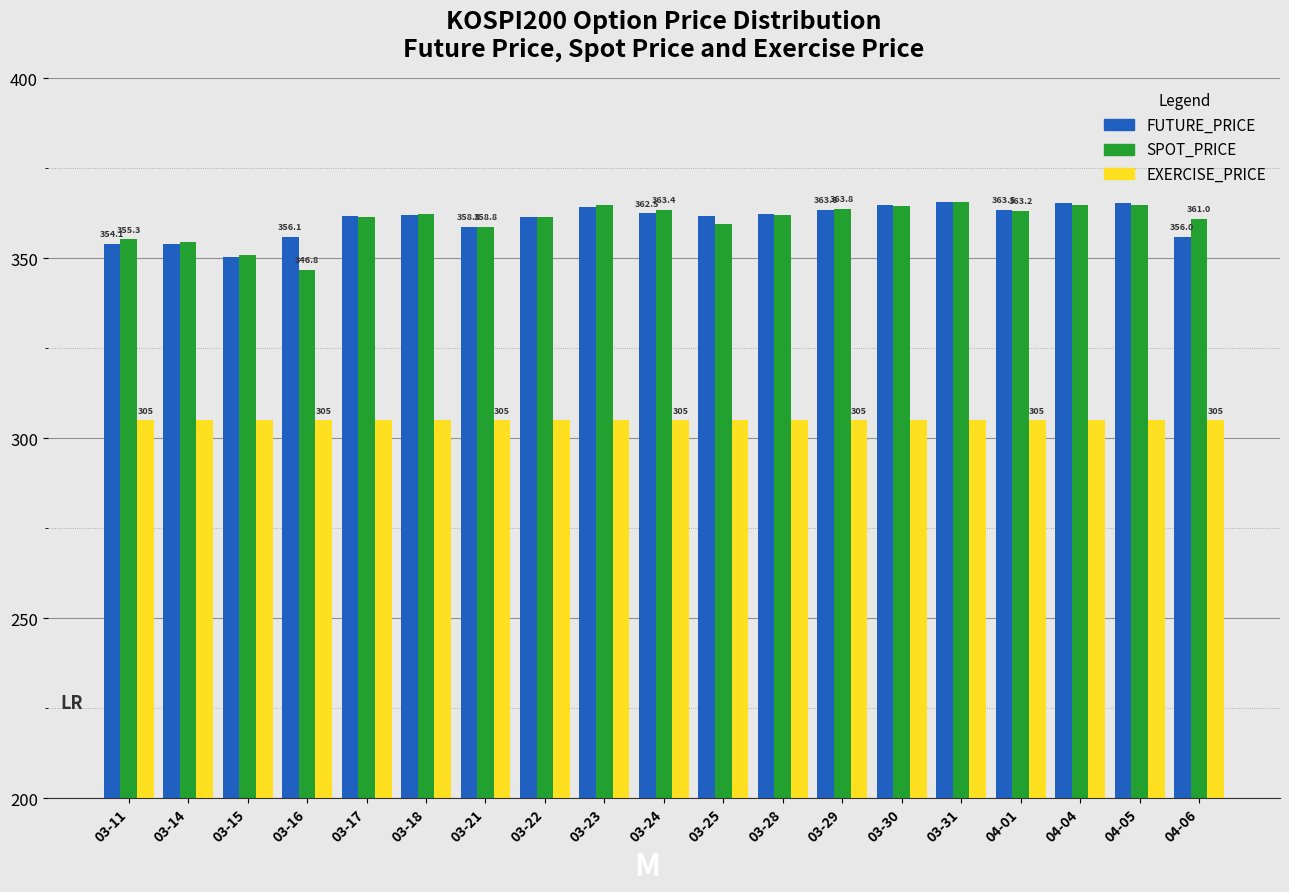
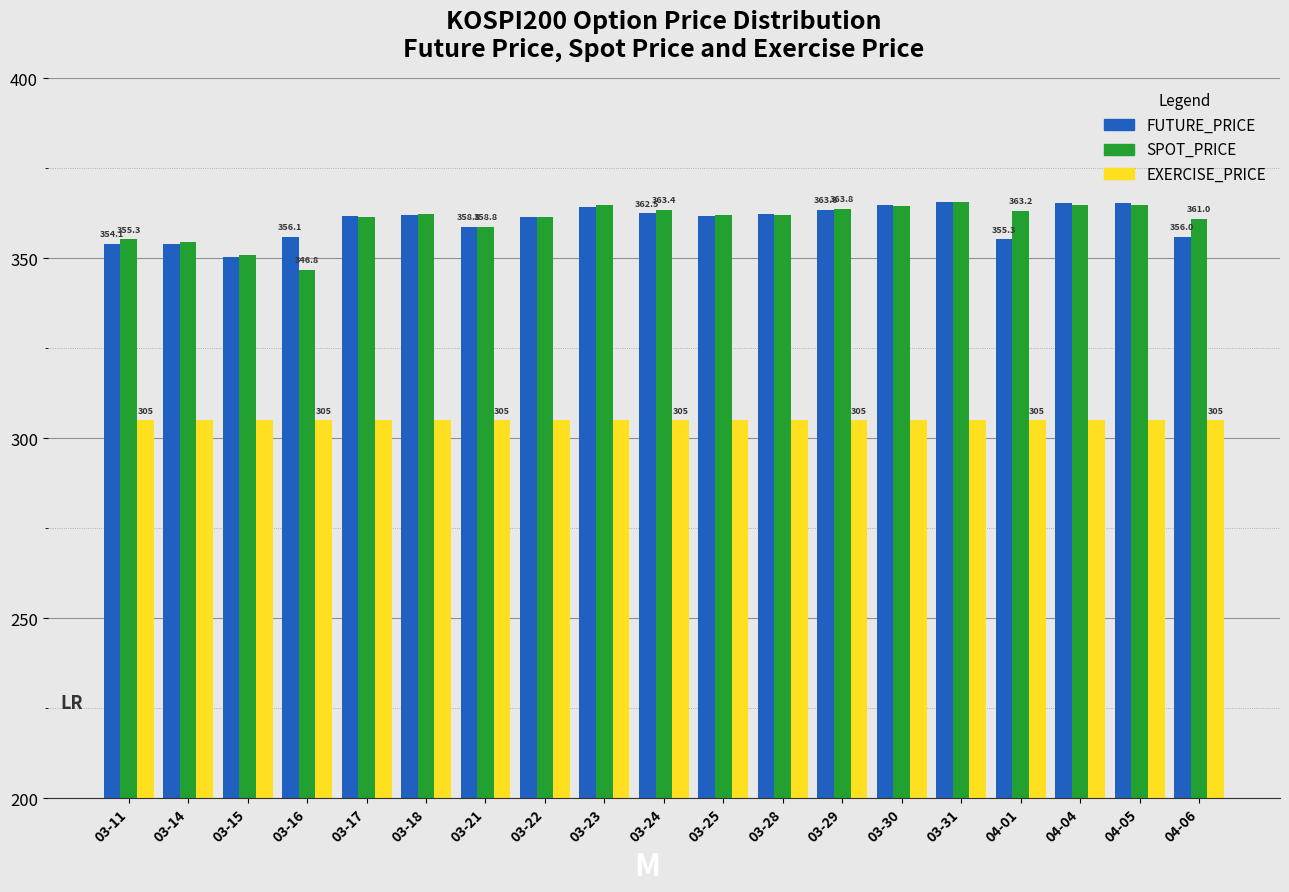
  {
    "FUTURE_PRICE": {
      "03-16": 356.1,
-     "04-01": 363.5,
+     "04-01": 355.3,
      "04-06": 356.0
    },
    "SPOT_PRICE": {
      "03-14": 355,
      "03-15": 351,
      "03-17": 361,
      "03-18": 362,
      "03-22": 362,
      "03-23": 365,
-     "03-25": 360,
+     "03-25": 362,
      "03-28": 362,
      "03-30": 365,
      "03-31": 366,
      "04-04": 365,
      "04-05": 365
    },
    "EXERCISE_PRICE": {
      "03-11": 305,
      "03-16": 305,
      "03-21": 305,
      "03-24": 305,
      "03-29": 305,
      "04-01": 305,
      "04-06": 305
    }
  }
